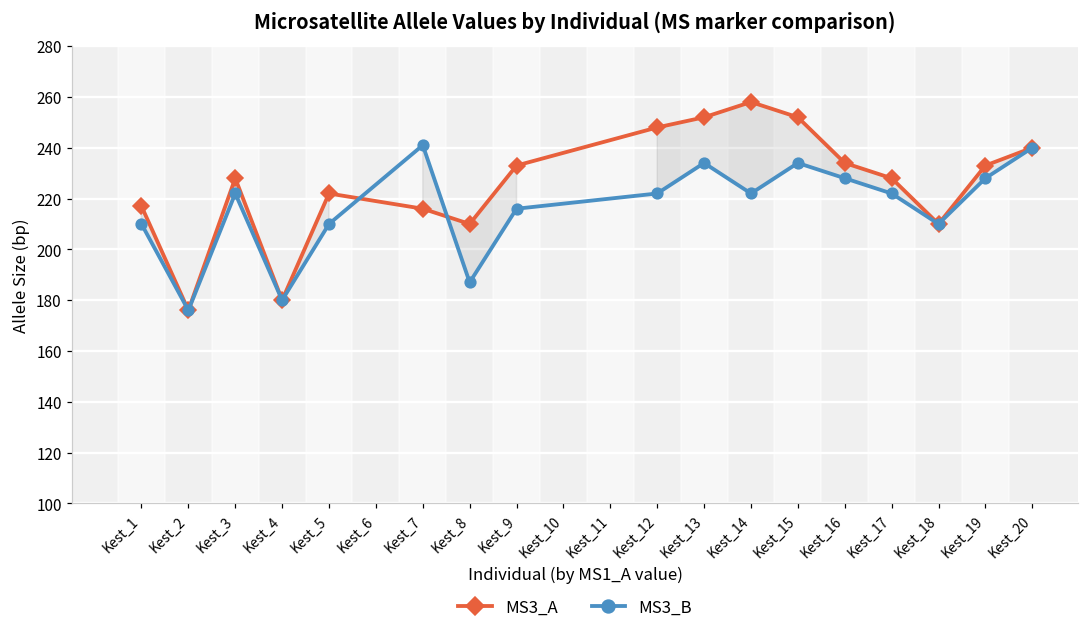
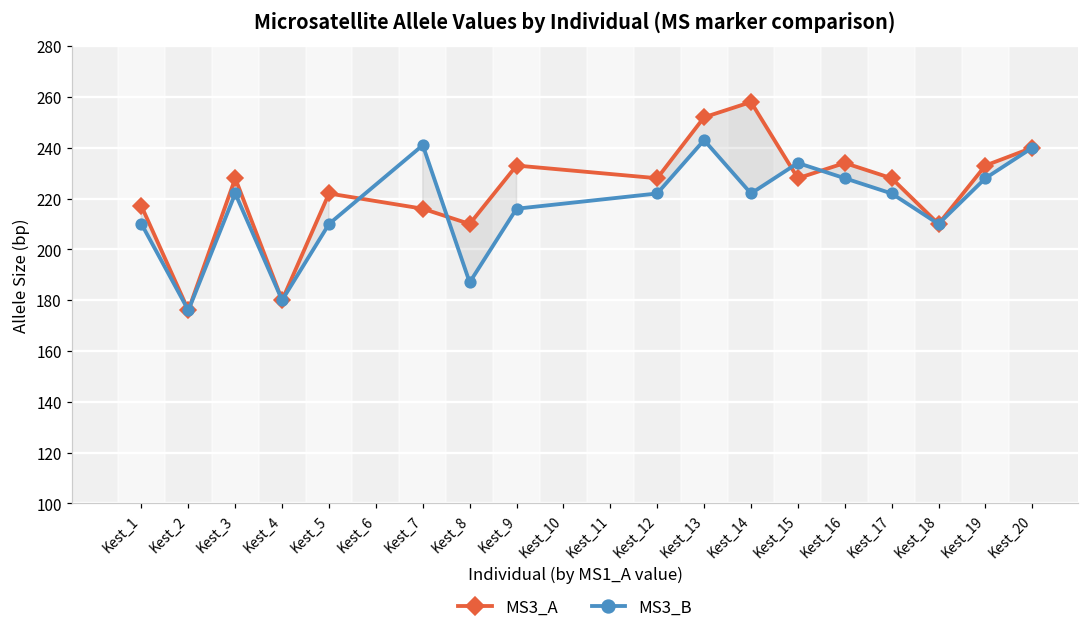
  {
    "MS3_A": {
      "Kest_1": 217,
      "Kest_3": 228,
      "Kest_5": 222,
      "Kest_7": 216,
      "Kest_8": 210,
      "Kest_9": 233,
-     "Kest_12": 248,
+     "Kest_12": 228,
      "Kest_13": 252,
      "Kest_14": 258,
-     "Kest_15": 252,
+     "Kest_15": 228,
      "Kest_16": 234,
      "Kest_17": 228,
      "Kest_19": 233
    },
    "MS3_B": {
      "Kest_1": 210,
      "Kest_3": 222,
      "Kest_5": 210,
      "Kest_7": 241,
      "Kest_8": 187,
      "Kest_9": 216,
      "Kest_12": 222,
-     "Kest_13": 234,
+     "Kest_13": 243,
      "Kest_14": 222,
      "Kest_15": 234,
      "Kest_16": 228,
      "Kest_17": 222,
      "Kest_19": 228
    }
  }
